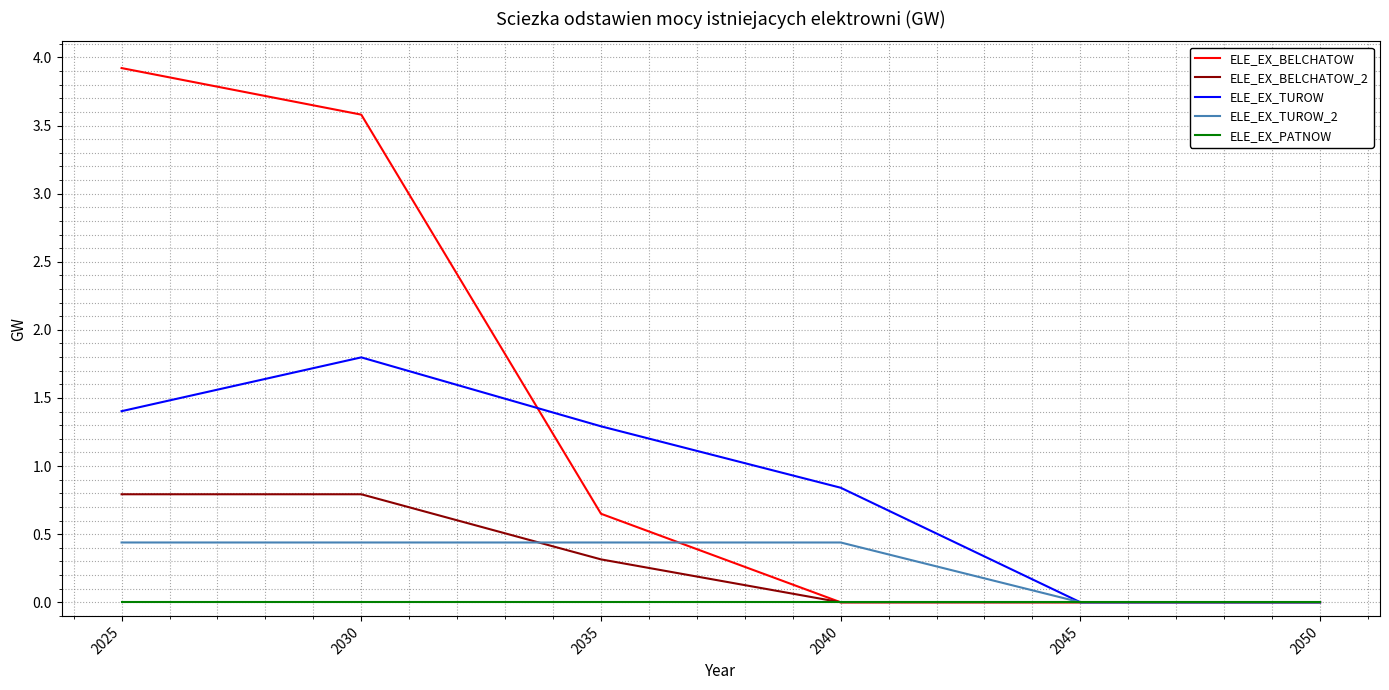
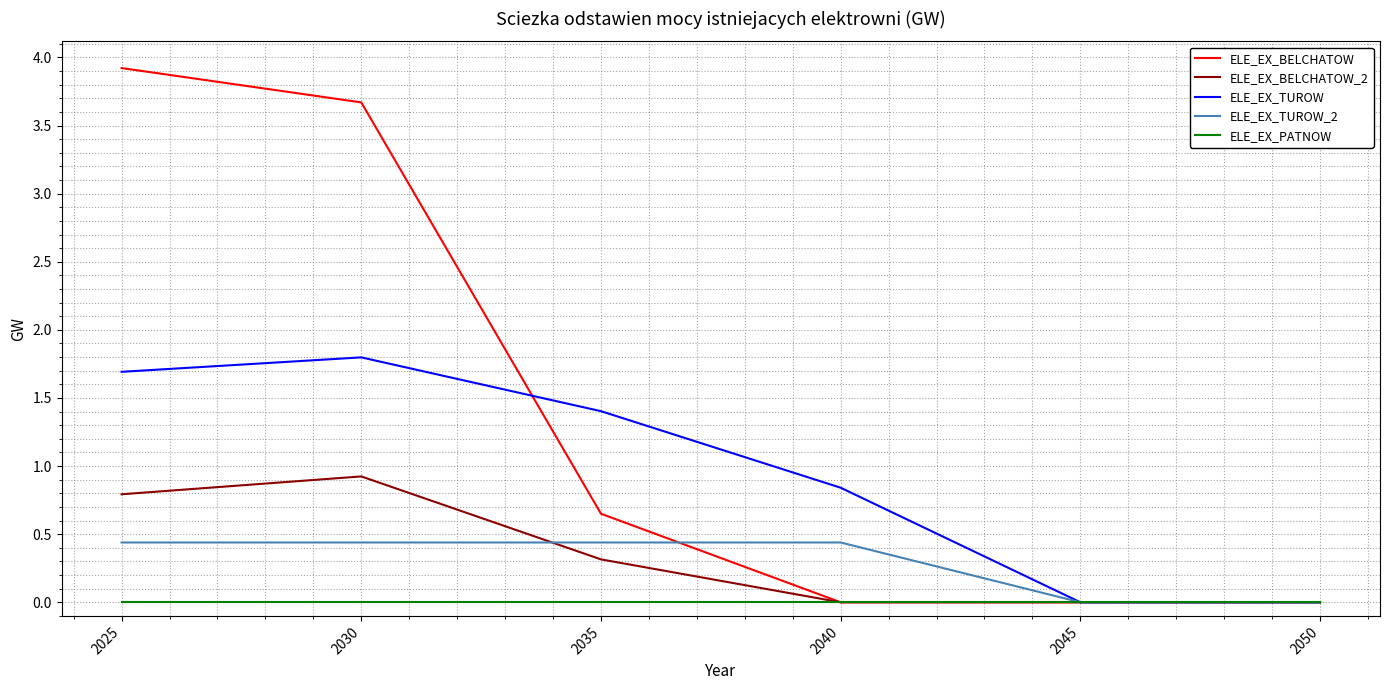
  {
    "ELE_EX_BELCHATOW": {
      "2025": 3.92,
-     "2030": 3.58,
+     "2030": 3.67,
      "2035": 0.65
    },
    "ELE_EX_BELCHATOW_2": {
      "2025": 0.79,
-     "2030": 0.79,
+     "2030": 0.92,
      "2035": 0.32
    },
    "ELE_EX_TUROW": {
-     "2025": 1.40,
+     "2025": 1.69,
      "2030": 1.80,
-     "2035": 1.29,
+     "2035": 1.40,
      "2040": 0.84
    },
    "ELE_EX_TUROW_2": {
      "2025": 0.44,
      "2030": 0.44,
      "2035": 0.44,
      "2040": 0.44
    },
    "ELE_EX_PATNOW": {
      "2025": 0.00,
      "2030": 0.00,
      "2035": 0.00
    }
  }
